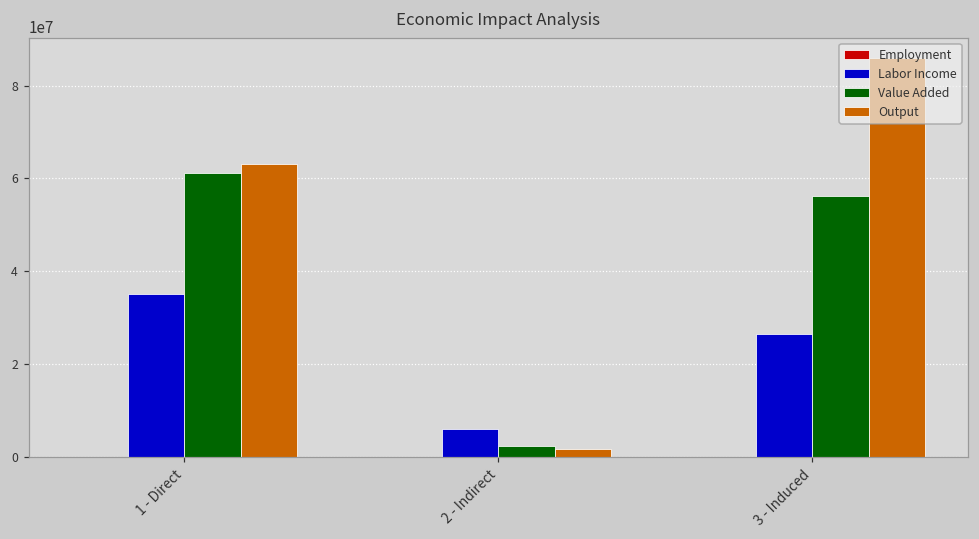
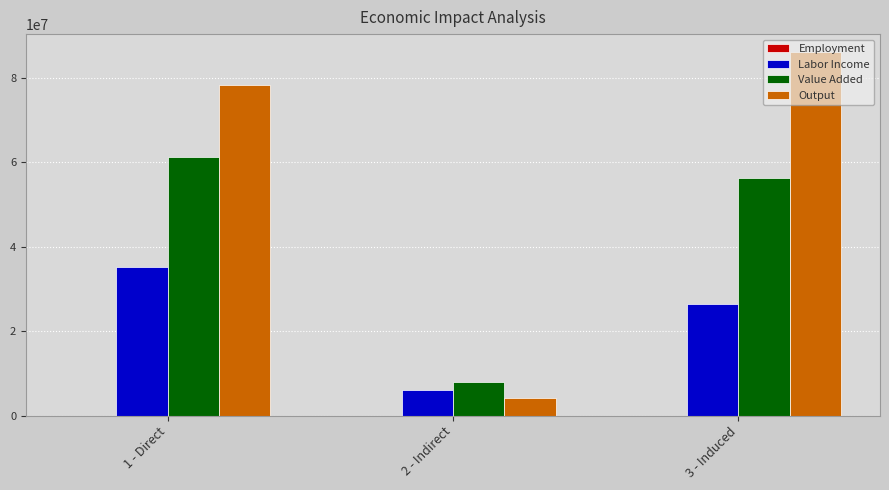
  {
    "Labor Income": {
      "1 - Direct": 35000000,
      "2 - Indirect": 6000000,
      "3 - Induced": 26000000
    },
    "Value Added": {
      "1 - Direct": 61000000,
-     "2 - Indirect": 2000000,
+     "2 - Indirect": 8000000,
      "3 - Induced": 56000000
    },
    "Output": {
-     "1 - Direct": 63000000,
-     "2 - Indirect": 2000000
+     "1 - Direct": 78000000,
+     "2 - Indirect": 4000000
    }
  }
